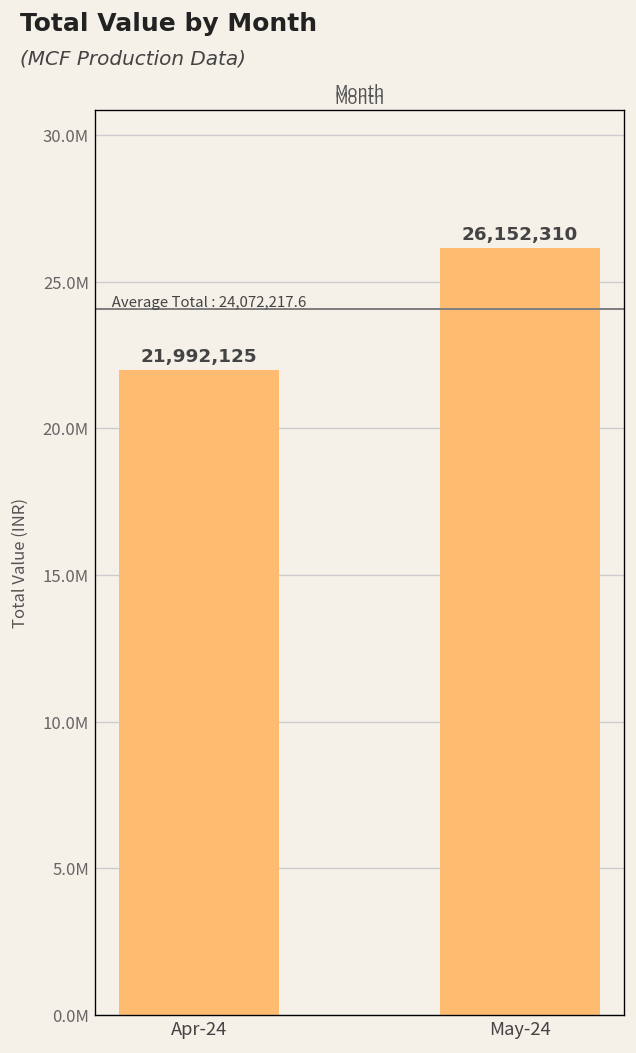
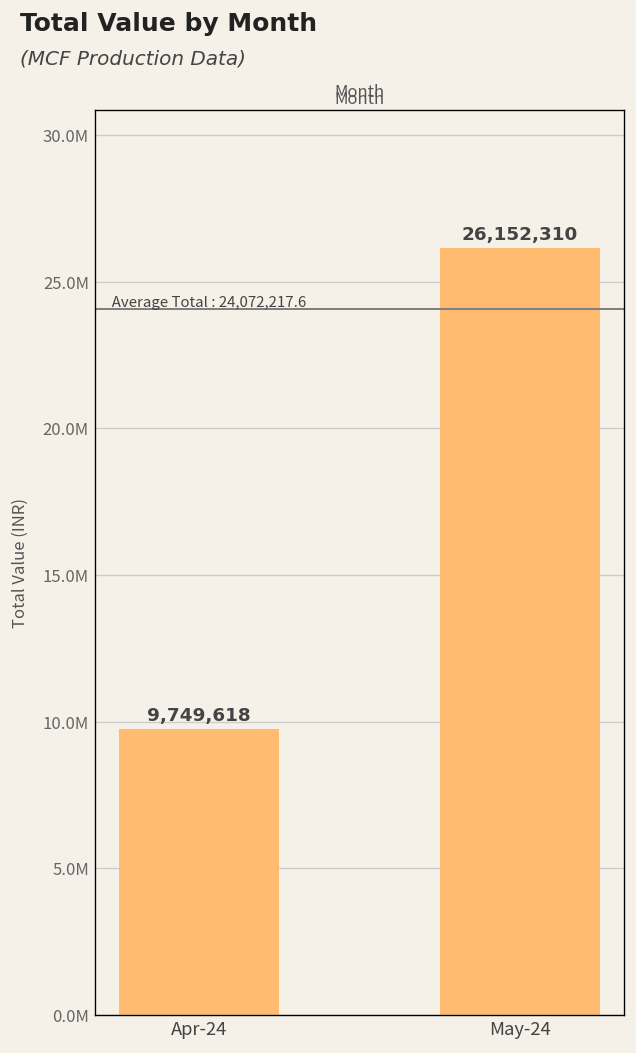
  {
-   "Apr-24": "21,992,125",
+   "Apr-24": "9,749,618",
    "May-24": "26,152,310"
  }
